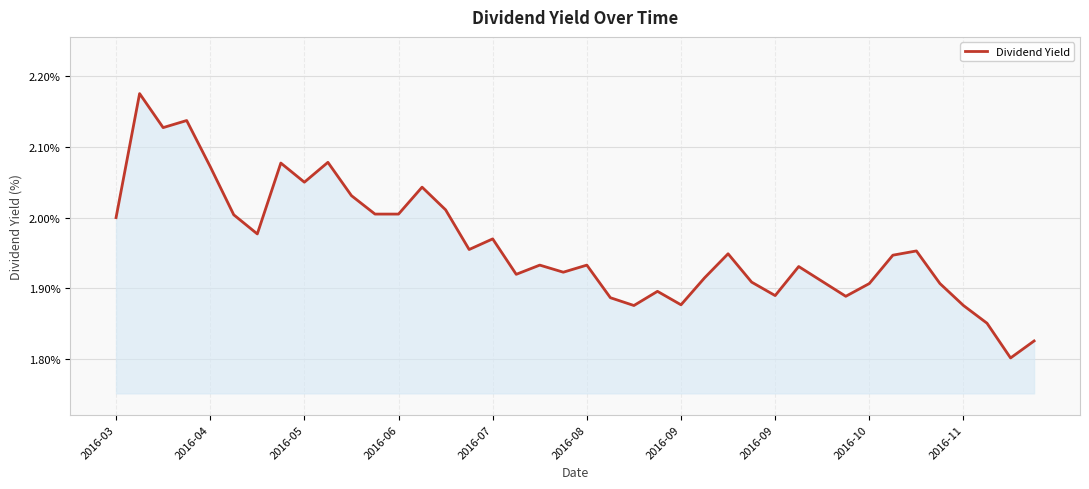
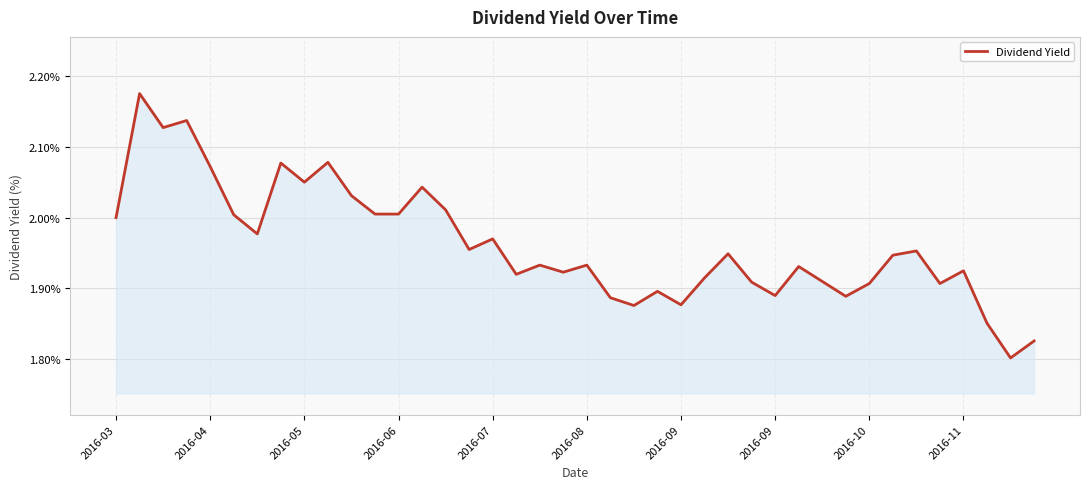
  {
    "2016-03": "2.00%",
    "2016-04": "2.07%",
    "2016-05": "2.05%",
    "2016-06": "2.01%",
    "2016-07": "1.97%",
    "2016-08": "1.93%",
    "2016-10": "1.91%",
-   "2016-11": "1.88%"
+   "2016-11": "1.93%"
  }
